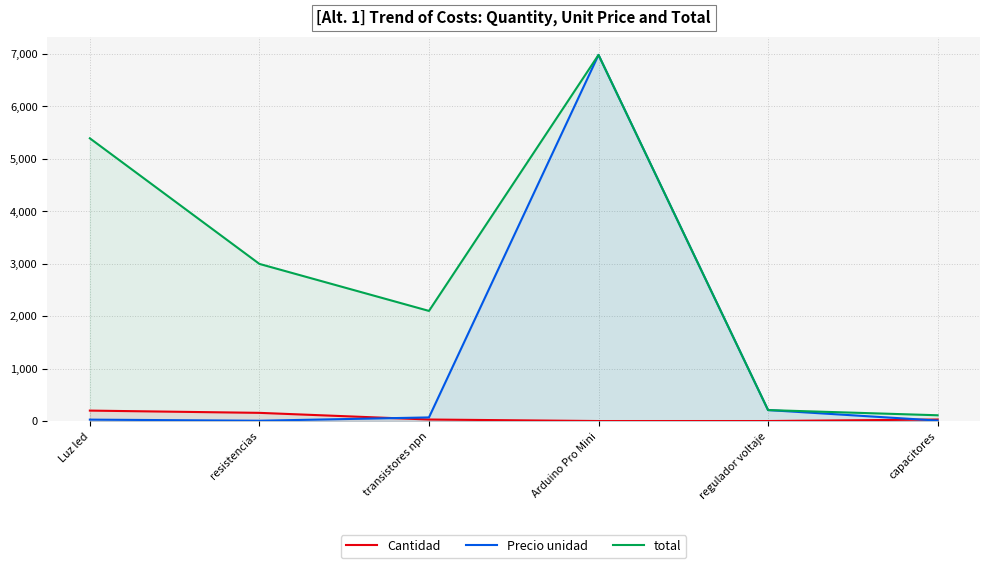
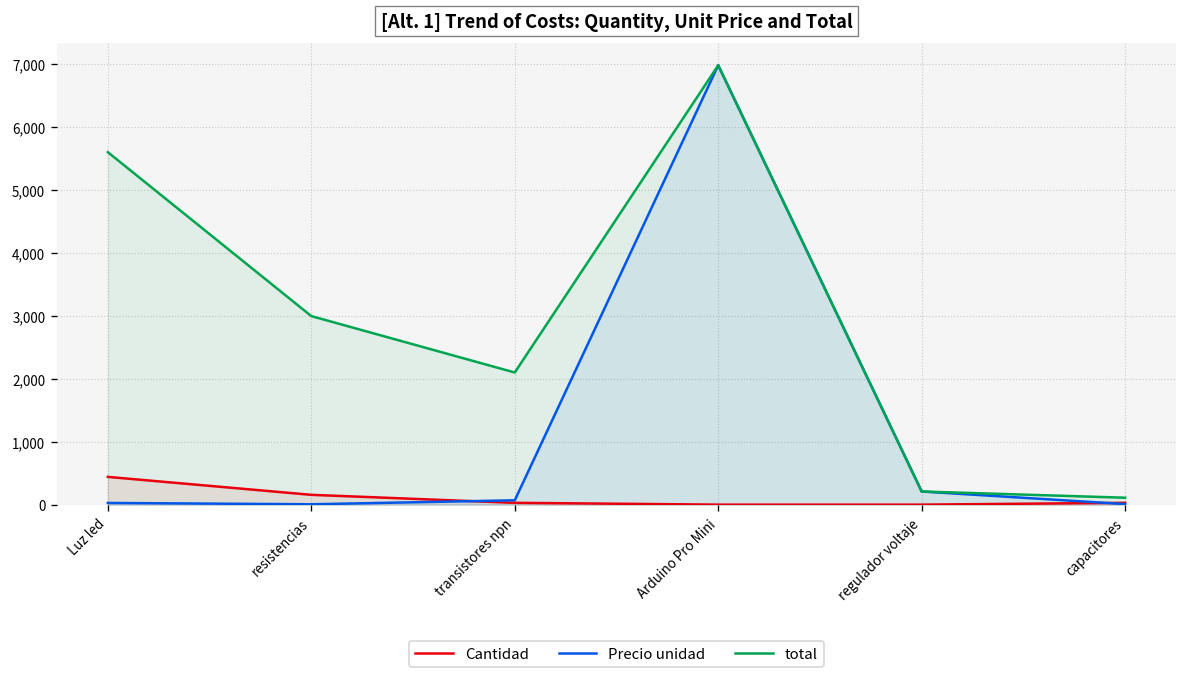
  {
    "Cantidad": {
-     "Luz led": "200",
+     "Luz led": "400",
      "resistencias": "200",
      "Arduino Pro Mini": "0",
      "regulador voltaje": "0"
    },
    "Precio unidad": {
      "Luz led": "0",
      "resistencias": "0"
    },
    "total": {
-     "Luz led": "5,400",
+     "Luz led": "5,600",
      "resistencias": "3,000",
      "transistores npn": "2,100",
      "capacitores": "100"
    }
  }
